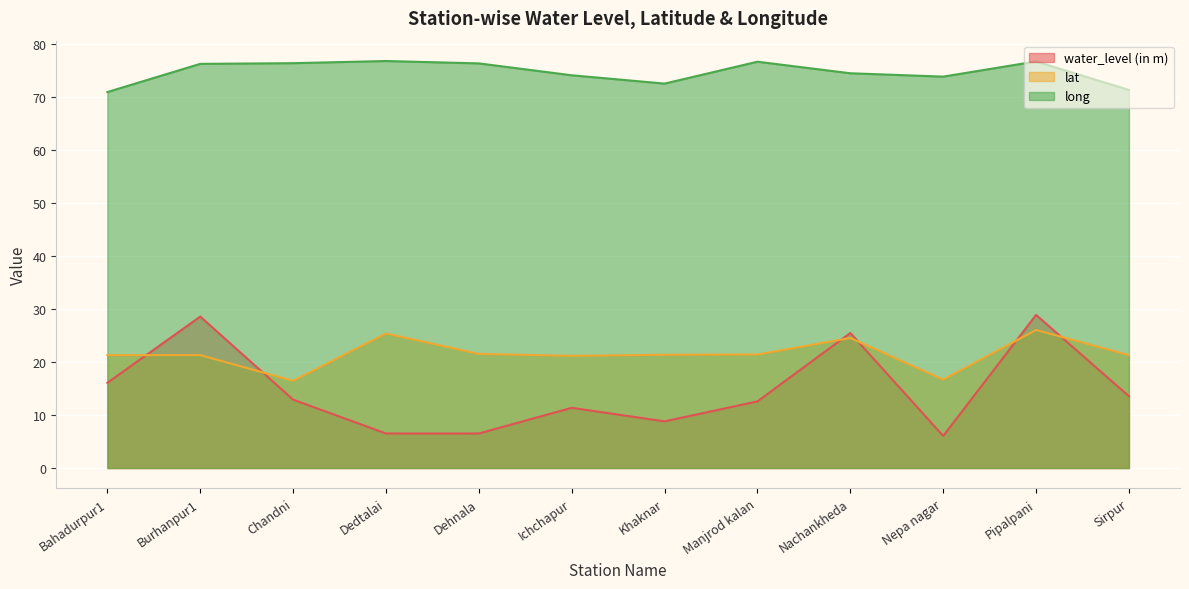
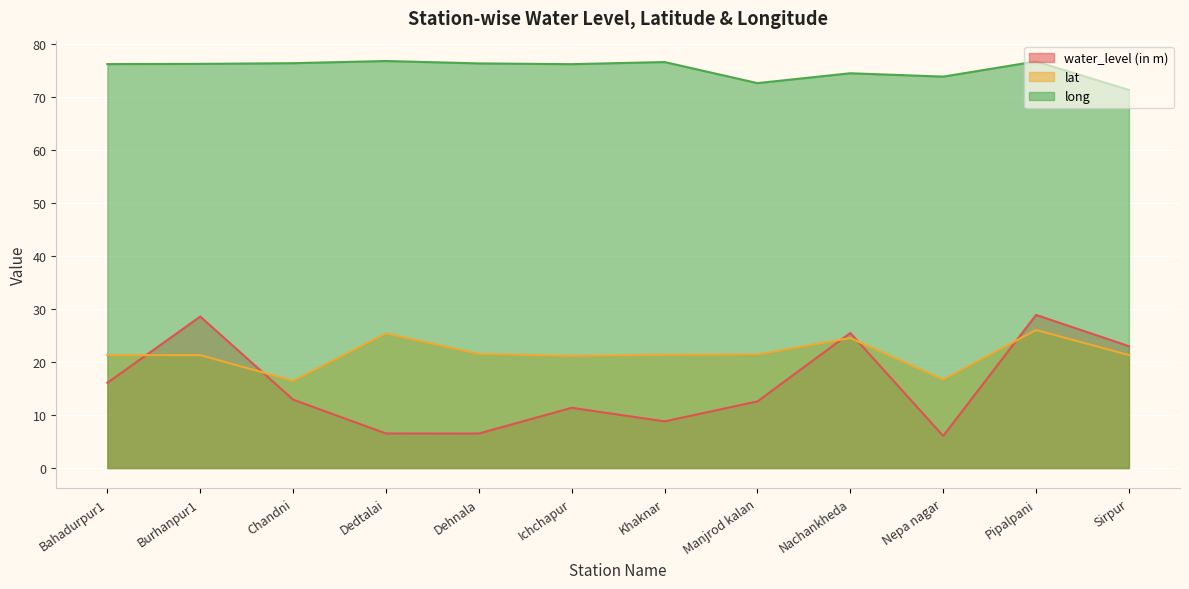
  {
    "water_level (in m)": {
      "Bahadurpur1": 16,
      "Burhanpur1": 29,
      "Chandni": 13,
      "Dedtalai": 7,
      "Dehnala": 7,
      "Ichchapur": 11,
      "Khaknar": 9,
      "Manjrod kalan": 13,
      "Nachankheda": 25,
      "Nepa nagar": 6,
      "Pipalpani": 29,
-     "Sirpur": 14
+     "Sirpur": 23
    },
    "lat": {
      "Bahadurpur1": 21,
      "Burhanpur1": 21,
      "Chandni": 16,
      "Dedtalai": 25,
      "Dehnala": 22,
      "Ichchapur": 21,
      "Khaknar": 21,
      "Manjrod kalan": 21,
      "Nachankheda": 25,
      "Nepa nagar": 17,
      "Pipalpani": 26,
      "Sirpur": 21
    },
    "long": {
-     "Bahadurpur1": 71,
+     "Bahadurpur1": 76,
      "Burhanpur1": 76,
      "Chandni": 76,
      "Dedtalai": 77,
      "Dehnala": 76,
-     "Ichchapur": 74,
-     "Khaknar": 73,
-     "Manjrod kalan": 77,
+     "Ichchapur": 76,
+     "Khaknar": 77,
+     "Manjrod kalan": 73,
      "Nachankheda": 74,
      "Nepa nagar": 74
    }
  }
